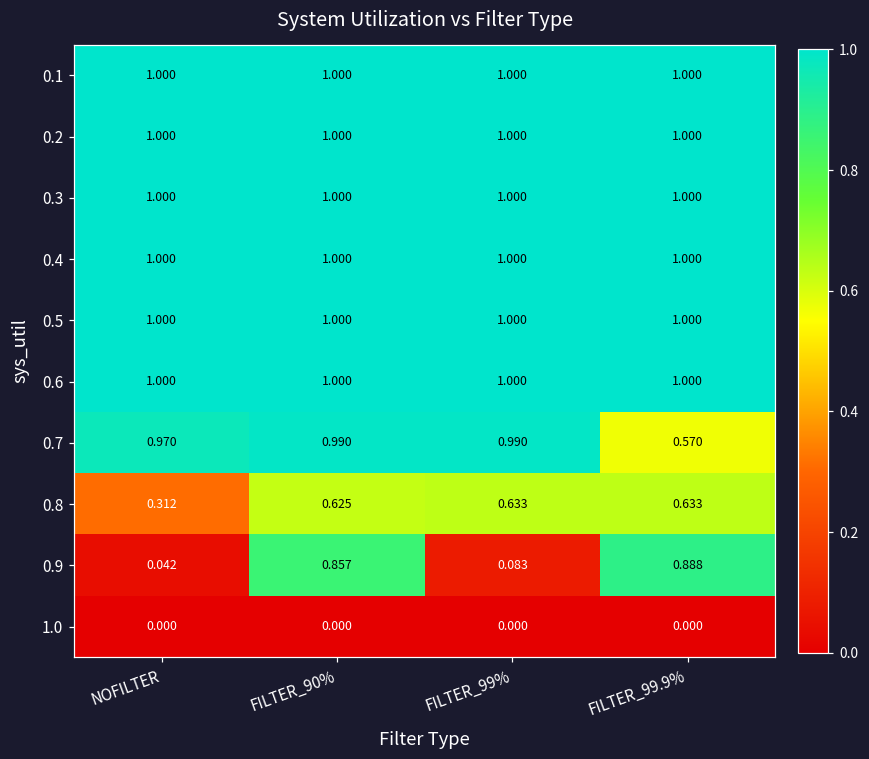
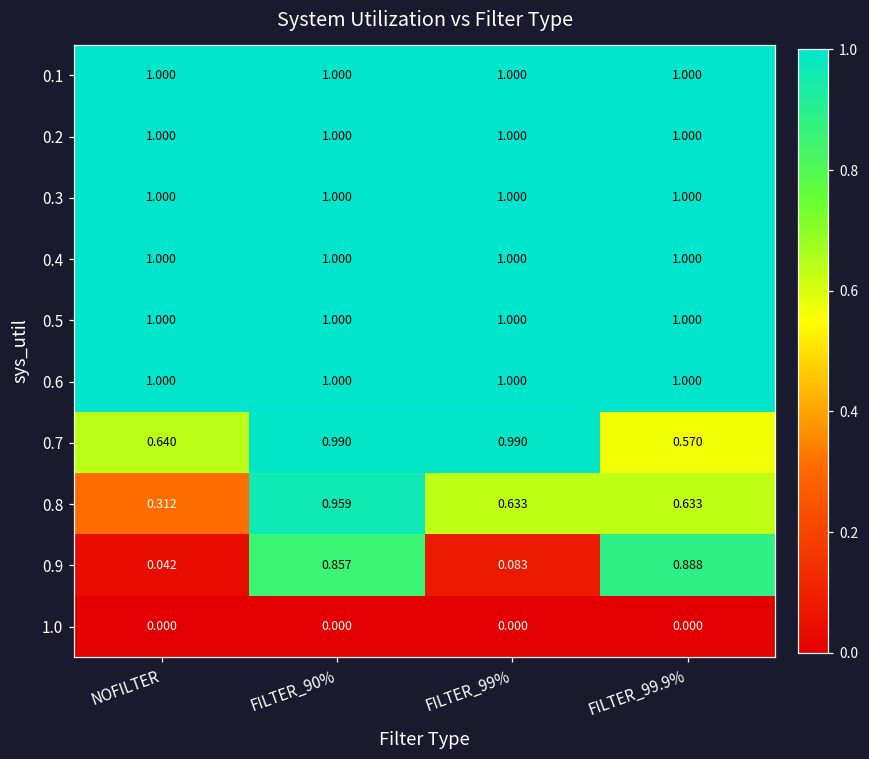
  {
    "0.1": {
      "NOFILTER": 1.000,
      "FILTER_90%": 1.000,
      "FILTER_99%": 1.000,
      "FILTER_99.9%": 1.000
    },
    "0.2": {
      "NOFILTER": 1.000,
      "FILTER_90%": 1.000,
      "FILTER_99%": 1.000,
      "FILTER_99.9%": 1.000
    },
    "0.3": {
      "NOFILTER": 1.000,
      "FILTER_90%": 1.000,
      "FILTER_99%": 1.000,
      "FILTER_99.9%": 1.000
    },
    "0.4": {
      "NOFILTER": 1.000,
      "FILTER_90%": 1.000,
      "FILTER_99%": 1.000,
      "FILTER_99.9%": 1.000
    },
    "0.5": {
      "NOFILTER": 1.000,
      "FILTER_90%": 1.000,
      "FILTER_99%": 1.000,
      "FILTER_99.9%": 1.000
    },
    "0.6": {
      "NOFILTER": 1.000,
      "FILTER_90%": 1.000,
      "FILTER_99%": 1.000,
      "FILTER_99.9%": 1.000
    },
    "0.7": {
-     "NOFILTER": 0.970,
+     "NOFILTER": 0.640,
      "FILTER_90%": 0.990,
      "FILTER_99%": 0.990,
      "FILTER_99.9%": 0.570
    },
    "0.8": {
      "NOFILTER": 0.312,
-     "FILTER_90%": 0.625,
+     "FILTER_90%": 0.959,
      "FILTER_99%": 0.633,
      "FILTER_99.9%": 0.633
    },
    "0.9": {
      "NOFILTER": 0.042,
      "FILTER_90%": 0.857,
      "FILTER_99%": 0.083,
      "FILTER_99.9%": 0.888
    },
    "1.0": {
      "NOFILTER": 0.000,
      "FILTER_90%": 0.000,
      "FILTER_99%": 0.000,
      "FILTER_99.9%": 0.000
    }
  }
